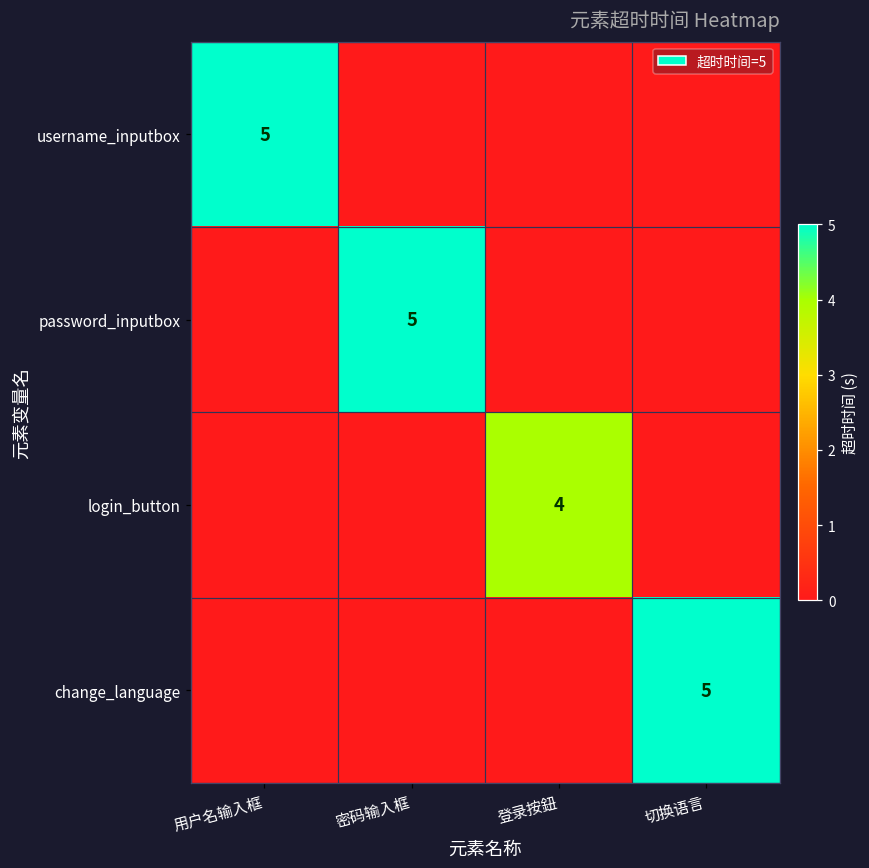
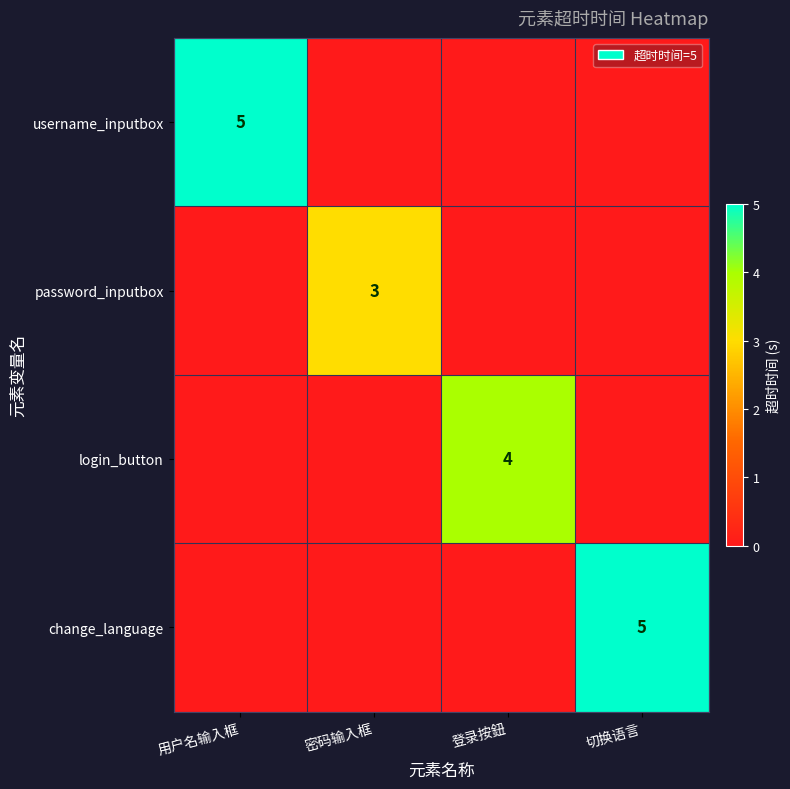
  {
    "username_inputbox": {
      "用户名输入框": 5
    },
    "password_inputbox": {
-     "密码输入框": 5
+     "密码输入框": 3
    },
    "login_button": {
      "登录按鈕": 4
    },
    "change_language": {
      "切换语言": 5
    }
  }
